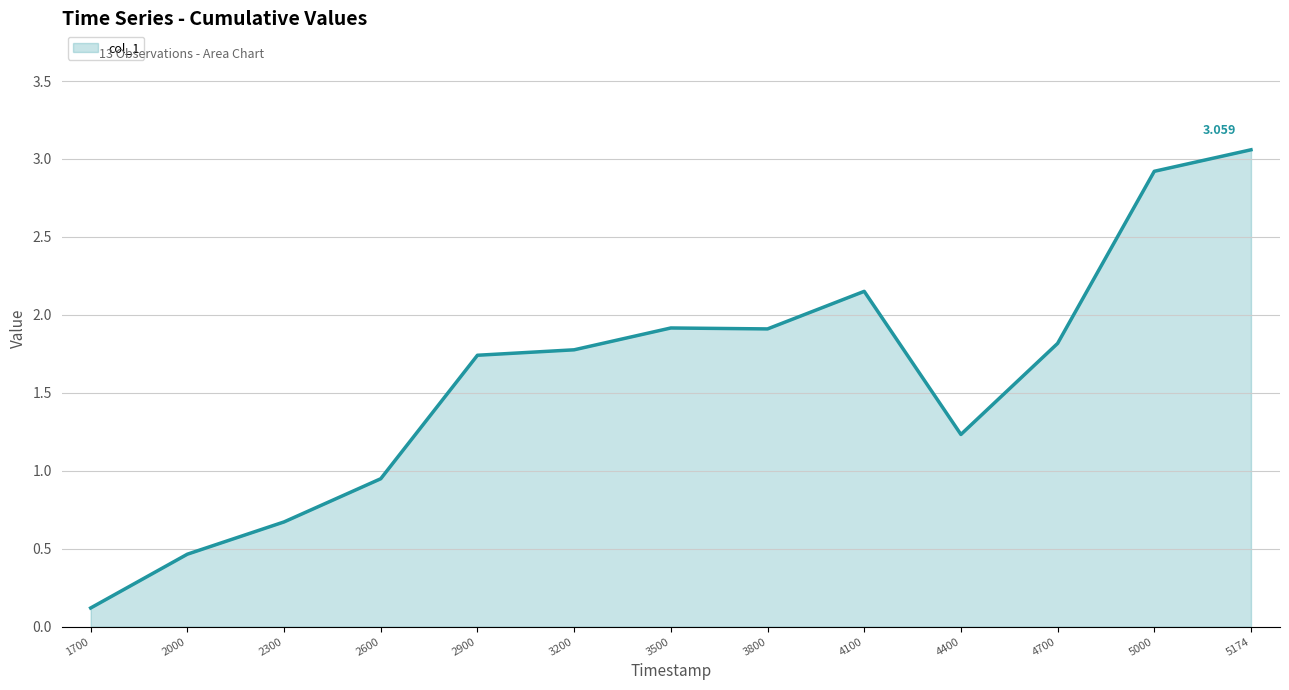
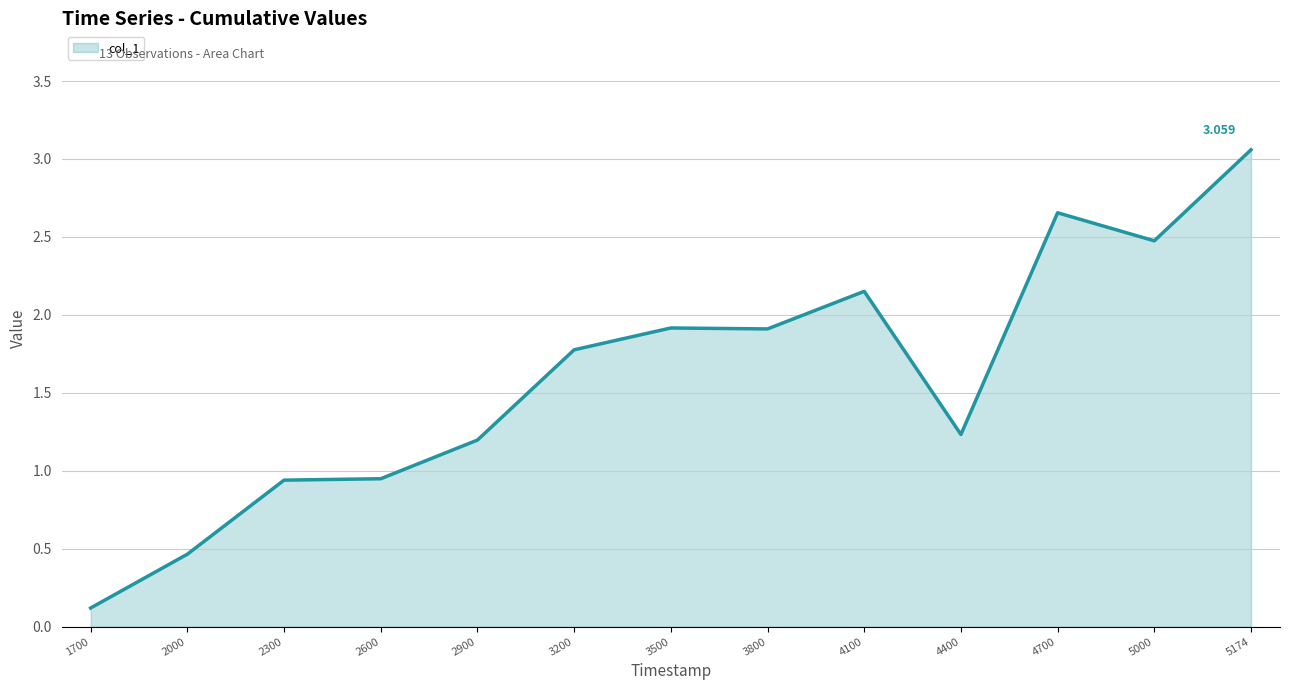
  {
    "1700": 0.12,
    "2000": 0.47,
-   "2300": 0.67,
+   "2300": 0.94,
    "2600": 0.95,
-   "2900": 1.74,
+   "2900": 1.20,
    "3200": 1.78,
    "3500": 1.92,
    "3800": 1.91,
    "4100": 2.15,
    "4400": 1.23,
-   "4700": 1.82,
-   "5000": 2.92
+   "4700": 2.66,
+   "5000": 2.48
  }
